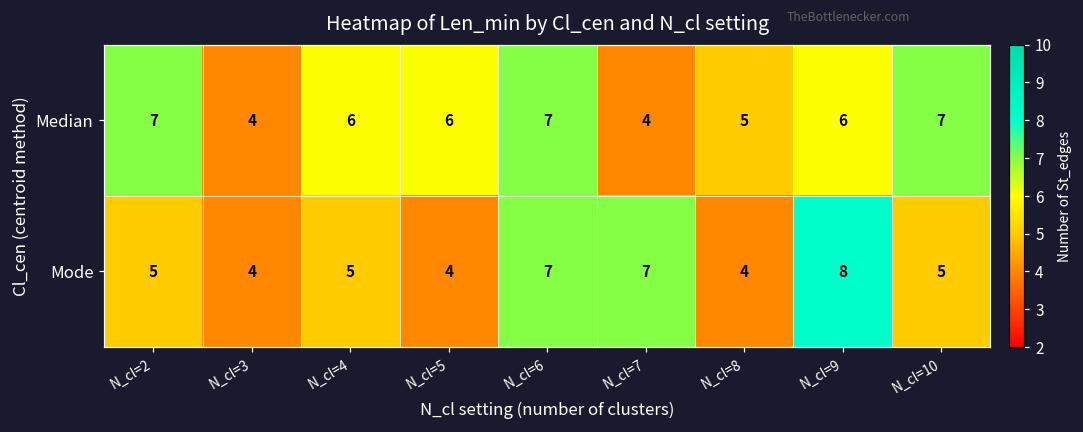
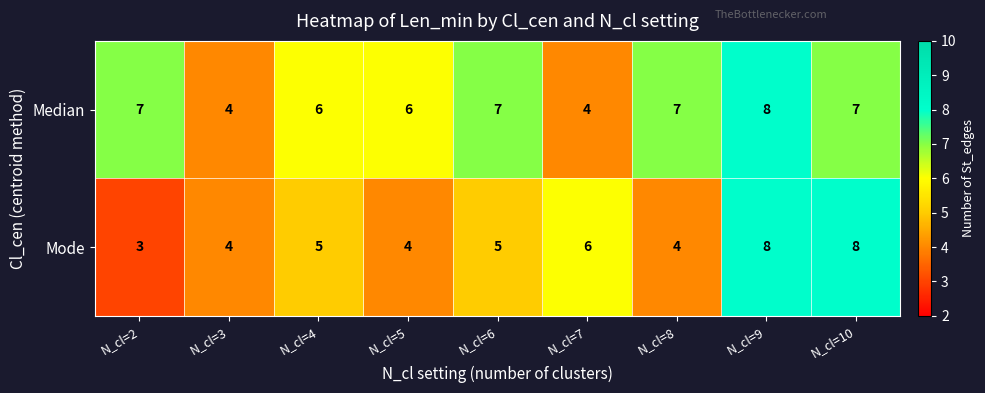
  {
    "Median": {
      "N_cl=2": 7,
      "N_cl=3": 4,
      "N_cl=4": 6,
      "N_cl=5": 6,
      "N_cl=6": 7,
      "N_cl=7": 4,
-     "N_cl=8": 5,
-     "N_cl=9": 6,
+     "N_cl=8": 7,
+     "N_cl=9": 8,
      "N_cl=10": 7
    },
    "Mode": {
-     "N_cl=2": 5,
+     "N_cl=2": 3,
      "N_cl=3": 4,
      "N_cl=4": 5,
      "N_cl=5": 4,
-     "N_cl=6": 7,
-     "N_cl=7": 7,
+     "N_cl=6": 5,
+     "N_cl=7": 6,
      "N_cl=8": 4,
      "N_cl=9": 8,
-     "N_cl=10": 5
+     "N_cl=10": 8
    }
  }
